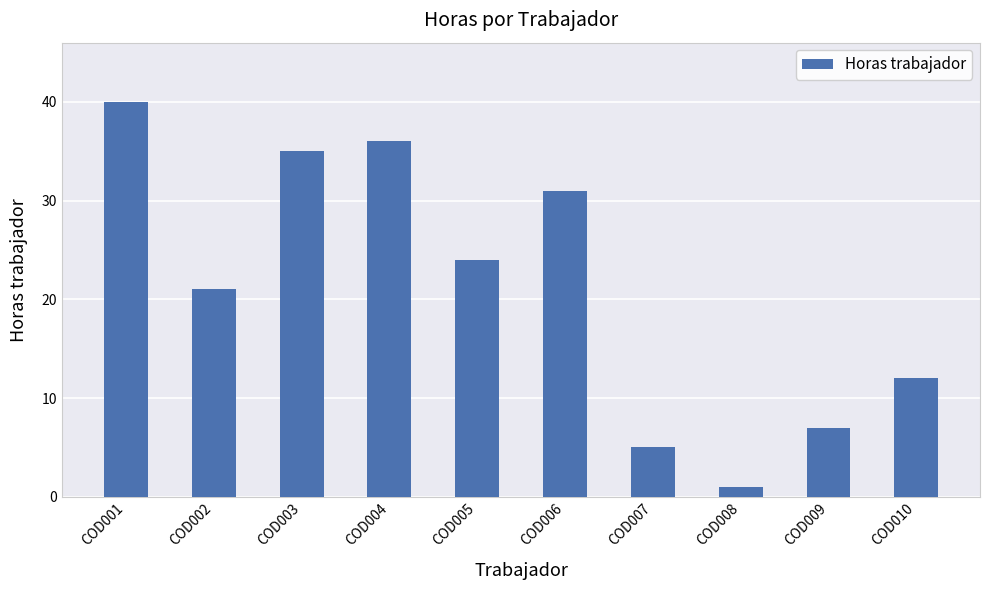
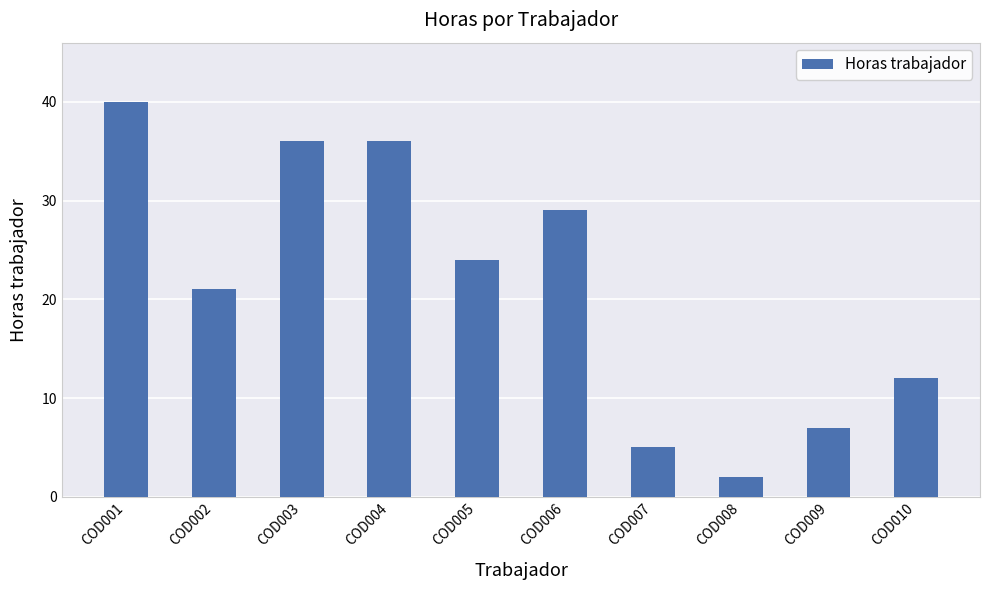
  {
    "COD001": 40,
    "COD002": 21,
-   "COD003": 35,
+   "COD003": 36,
    "COD004": 36,
    "COD005": 24,
-   "COD006": 31,
+   "COD006": 29,
    "COD007": 5,
-   "COD008": 1,
+   "COD008": 2,
    "COD009": 7,
    "COD010": 12
  }
